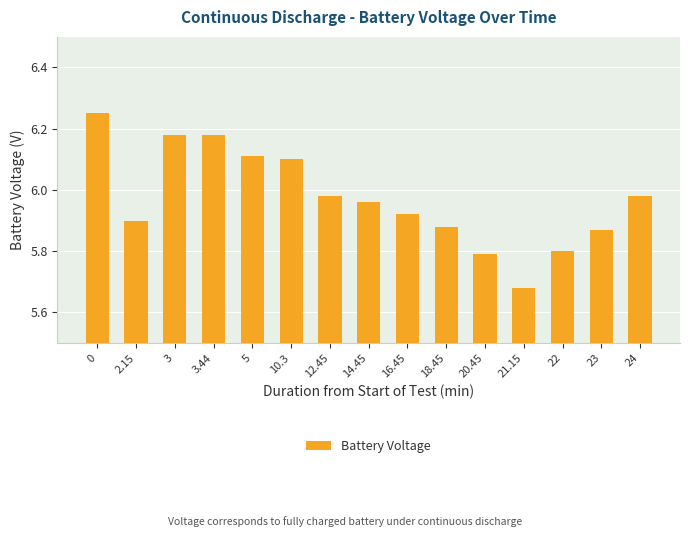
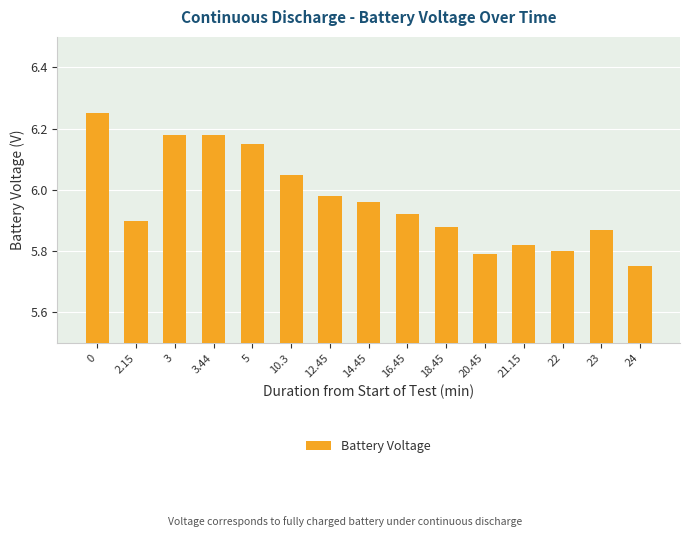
  {
    "0": 6.25,
    "2.15": 5.90,
    "3": 6.18,
    "3.44": 6.18,
-   "5": 6.11,
-   "10.3": 6.10,
+   "5": 6.15,
+   "10.3": 6.05,
    "12.45": 5.98,
    "14.45": 5.96,
    "16.45": 5.92,
    "18.45": 5.88,
    "20.45": 5.79,
-   "21.15": 5.68,
+   "21.15": 5.82,
    "22": 5.80,
    "23": 5.87,
-   "24": 5.98
+   "24": 5.75
  }
